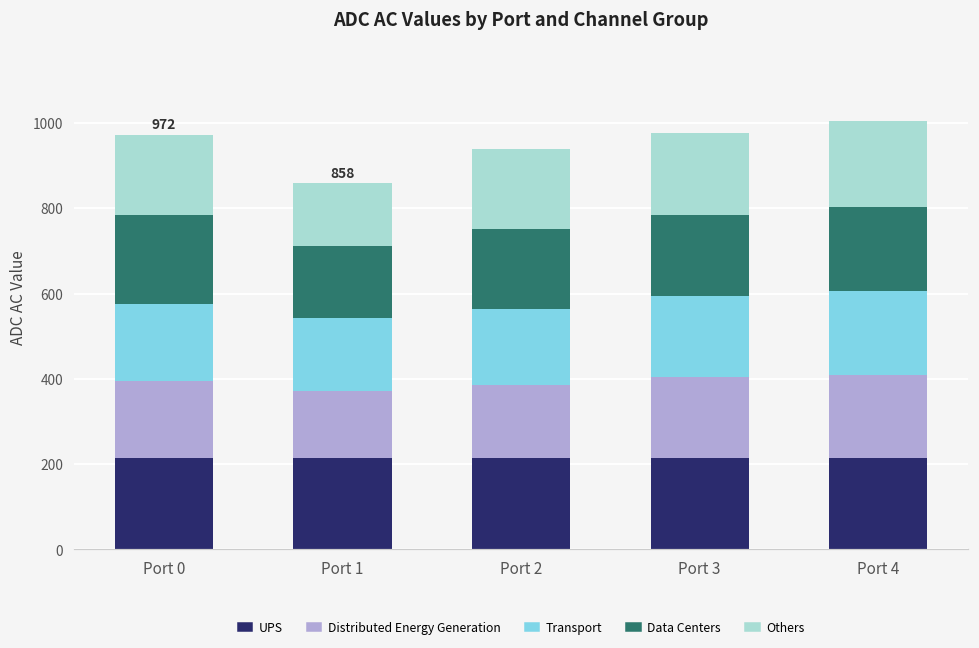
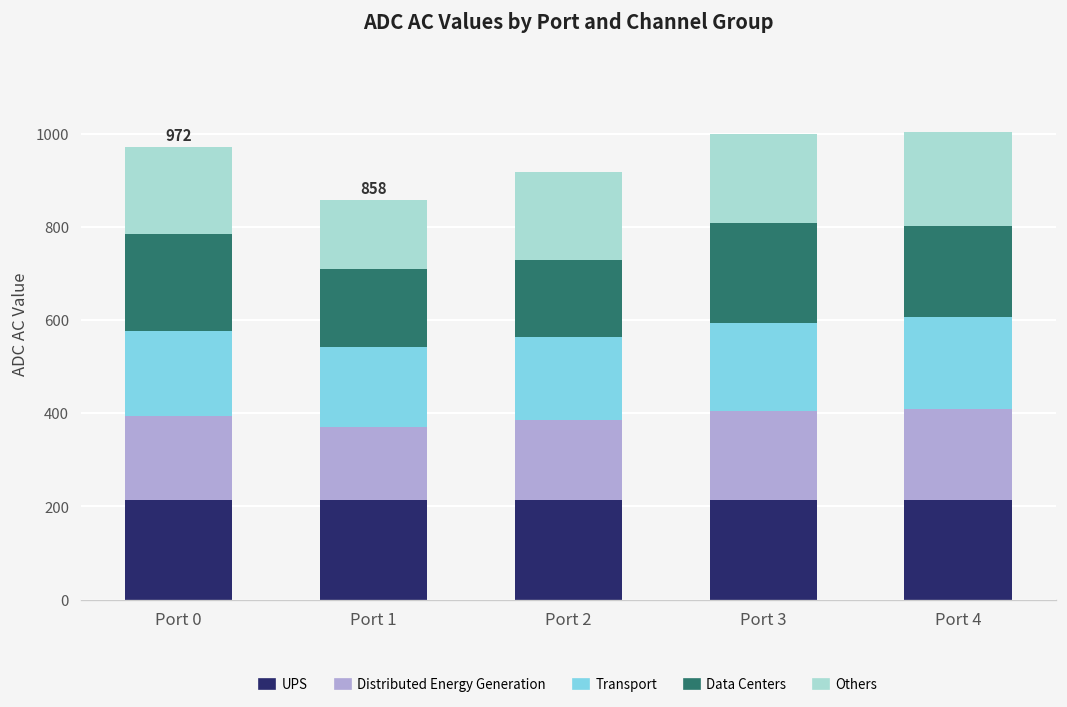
  {
    "UPS": {
      "Port 0": 210,
      "Port 1": 210,
      "Port 2": 210,
      "Port 3": 210,
      "Port 4": 210
    },
    "Data Centers": {
      "Port 0": 210,
      "Port 1": 170,
-     "Port 2": 190,
-     "Port 3": 190,
+     "Port 2": 170,
+     "Port 3": 210,
      "Port 4": 200
    }
  }
